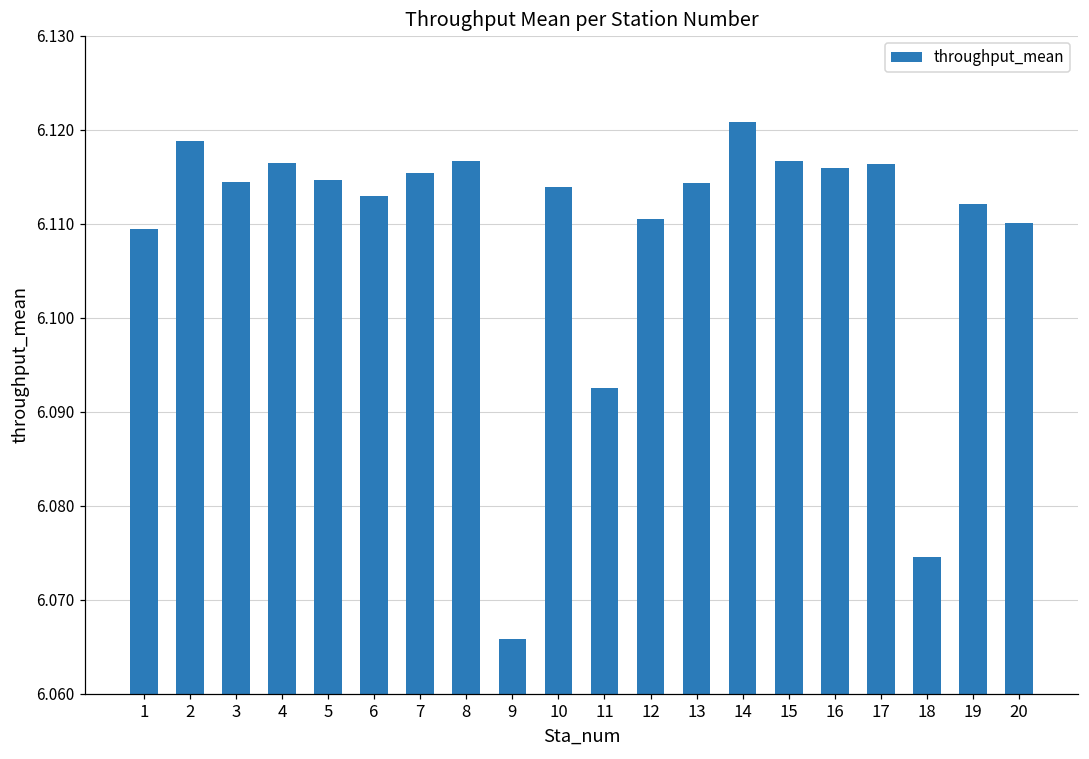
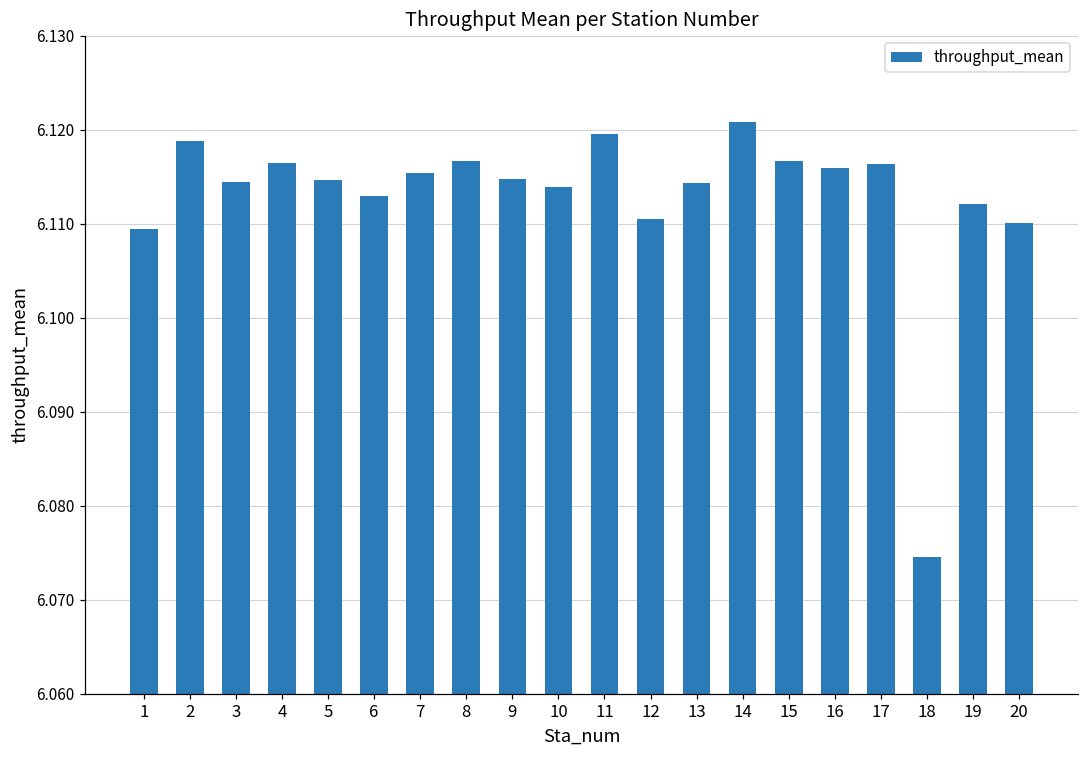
  {
    "1": 6.109,
    "2": 6.119,
    "3": 6.114,
    "4": 6.116,
    "5": 6.115,
    "6": 6.113,
    "7": 6.115,
    "8": 6.117,
-   "9": 6.066,
+   "9": 6.115,
    "10": 6.114,
-   "11": 6.092,
+   "11": 6.120,
    "12": 6.110,
    "13": 6.114,
    "14": 6.121,
    "15": 6.117,
    "16": 6.116,
    "17": 6.116,
    "18": 6.075,
    "19": 6.112,
    "20": 6.110
  }
